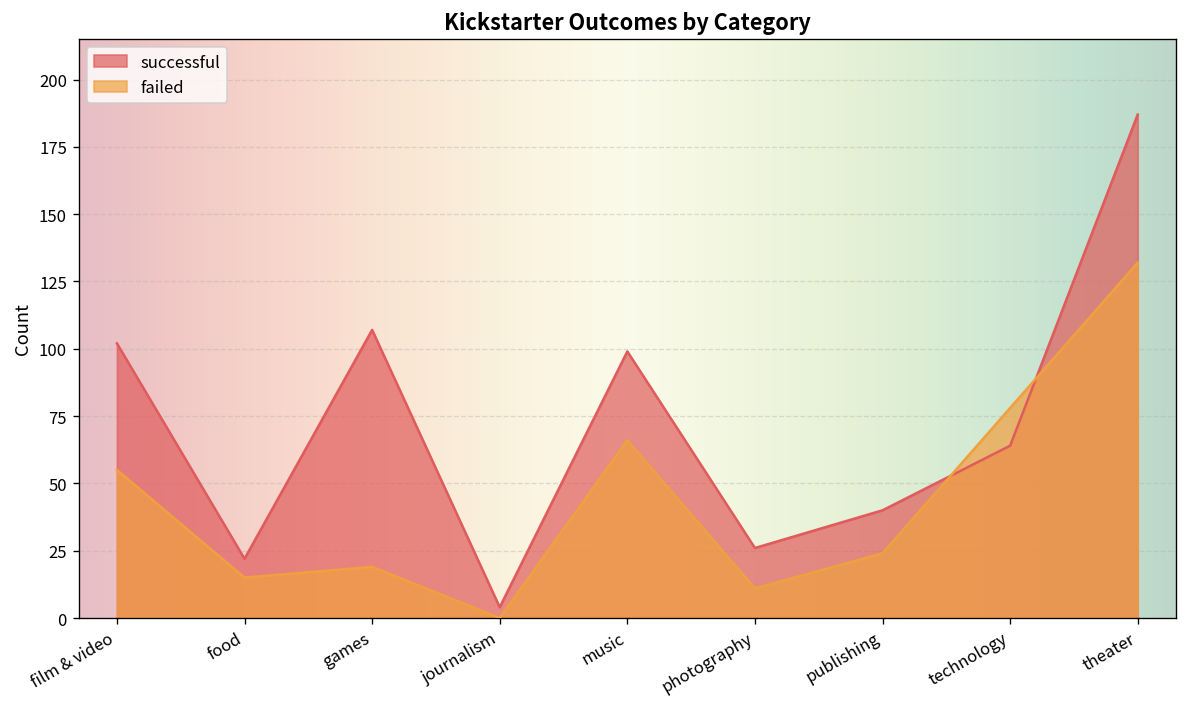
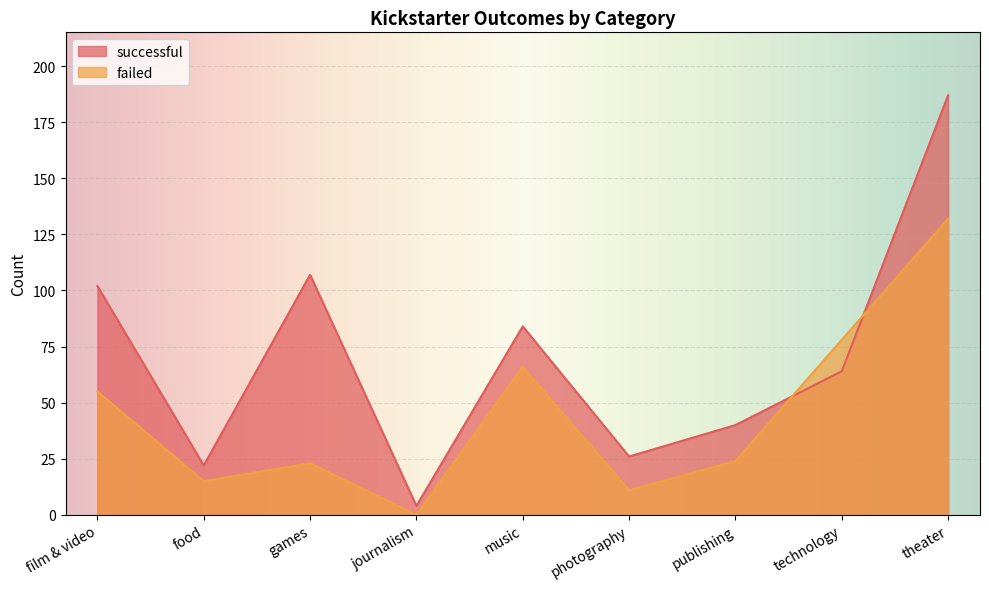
  {
    "successful": {
      "film & video": 102,
      "food": 22,
      "games": 107,
      "journalism": 4,
-     "music": 99,
+     "music": 84,
      "photography": 26,
      "publishing": 40,
      "technology": 64,
      "theater": 187
    },
    "failed": {
      "film & video": 55,
      "food": 15,
-     "games": 19,
+     "games": 23,
      "journalism": 0,
      "music": 66,
      "photography": 11,
      "publishing": 24,
      "technology": 78,
      "theater": 132
    }
  }
